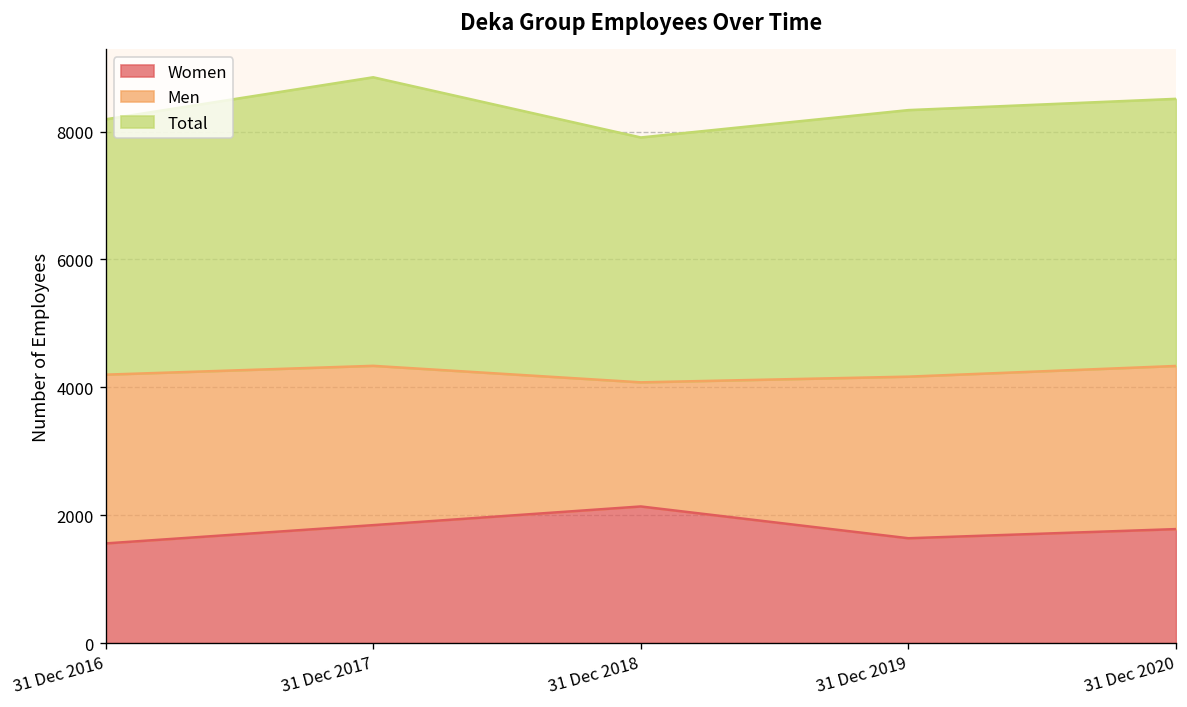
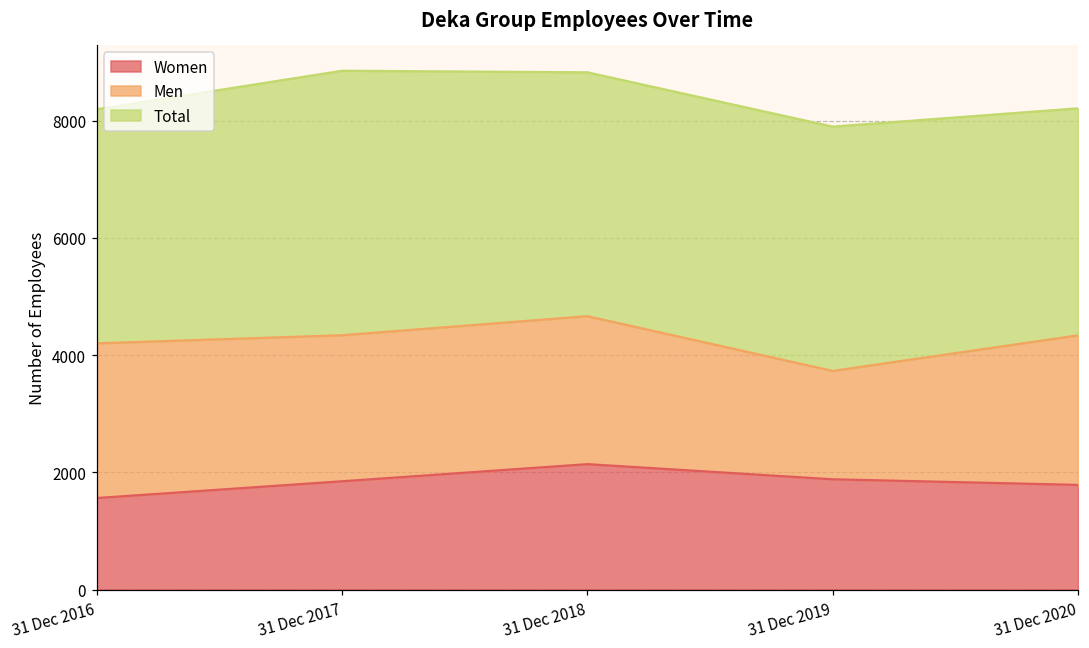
  {
    "Women": {
      "31 Dec 2016": 1600,
      "31 Dec 2017": 1800,
      "31 Dec 2018": 2100,
-     "31 Dec 2019": 1600,
+     "31 Dec 2019": 1900,
      "31 Dec 2020": 1800
    },
    "Men": {
      "31 Dec 2016": 2600,
      "31 Dec 2017": 2500,
-     "31 Dec 2018": 1900,
-     "31 Dec 2019": 2500,
+     "31 Dec 2018": 2500,
+     "31 Dec 2019": 1800,
      "31 Dec 2020": 2600
    },
    "Total": {
      "31 Dec 2016": 4000,
      "31 Dec 2017": 4500,
-     "31 Dec 2018": 3800,
+     "31 Dec 2018": 4200,
      "31 Dec 2019": 4200,
-     "31 Dec 2020": 4200
+     "31 Dec 2020": 3900
    }
  }
